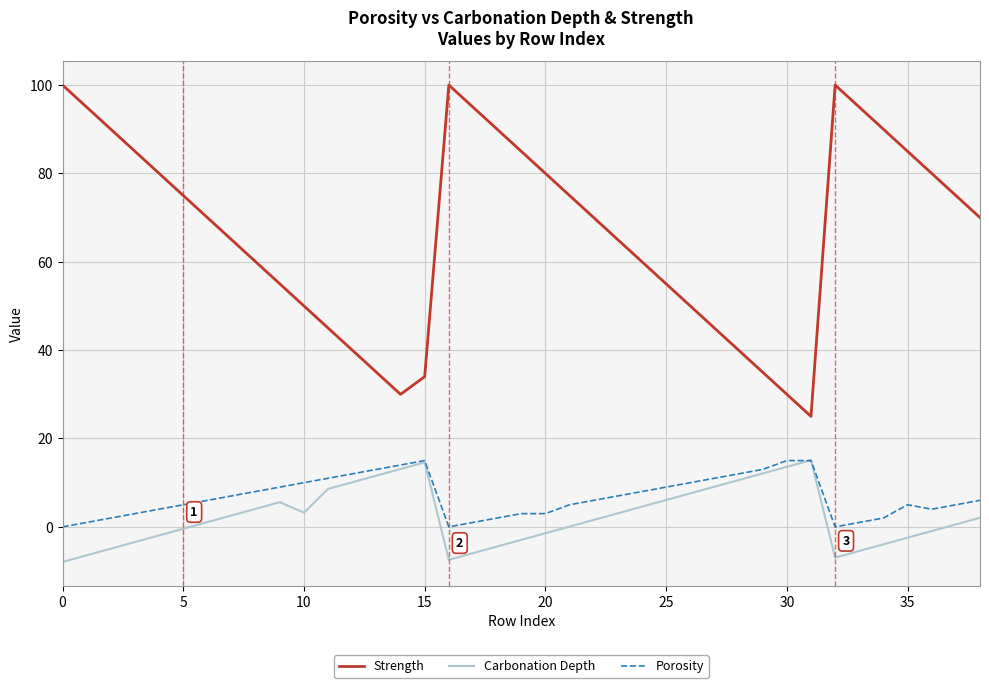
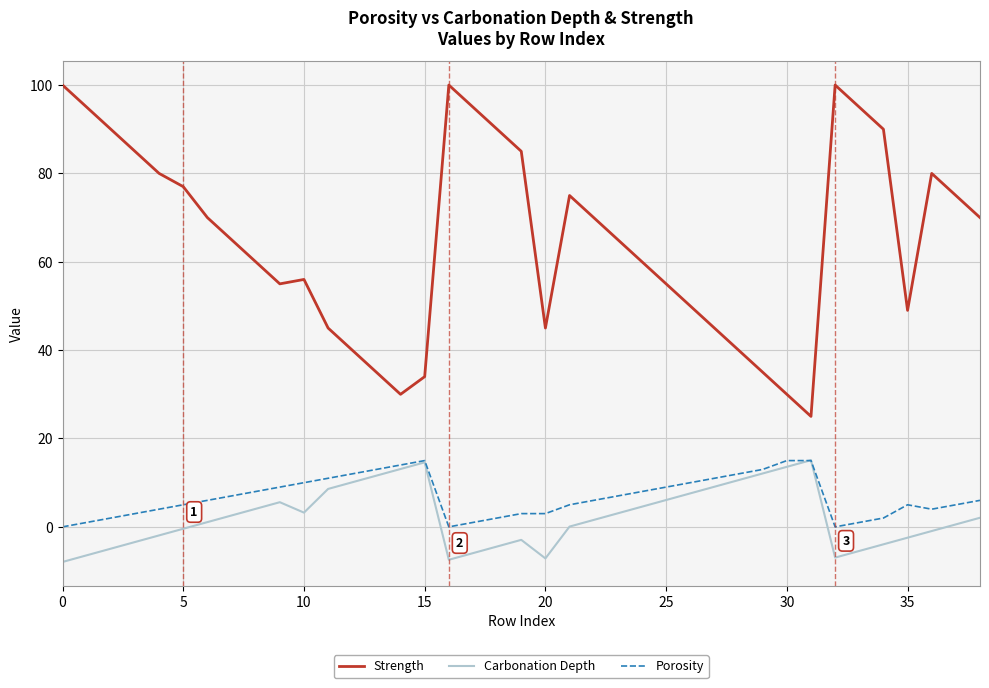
  {
    "Strength": {
      "0": 100,
-     "5": 75,
-     "10": 50,
+     "5": 77,
+     "10": 56,
      "15": 34,
-     "20": 80,
+     "20": 45,
      "25": 55,
      "30": 30,
-     "35": 85
+     "35": 49
    },
    "Carbonation Depth": {
      "0": -8,
      "5": 0,
      "10": 3,
-     "20": -1,
+     "20": -7,
      "25": 6,
      "30": 14,
      "35": -2
    },
    "Porosity": {
      "0": 0,
      "10": 10,
      "20": 3,
      "25": 9,
      "30": 15,
      "35": 5
    }
  }
